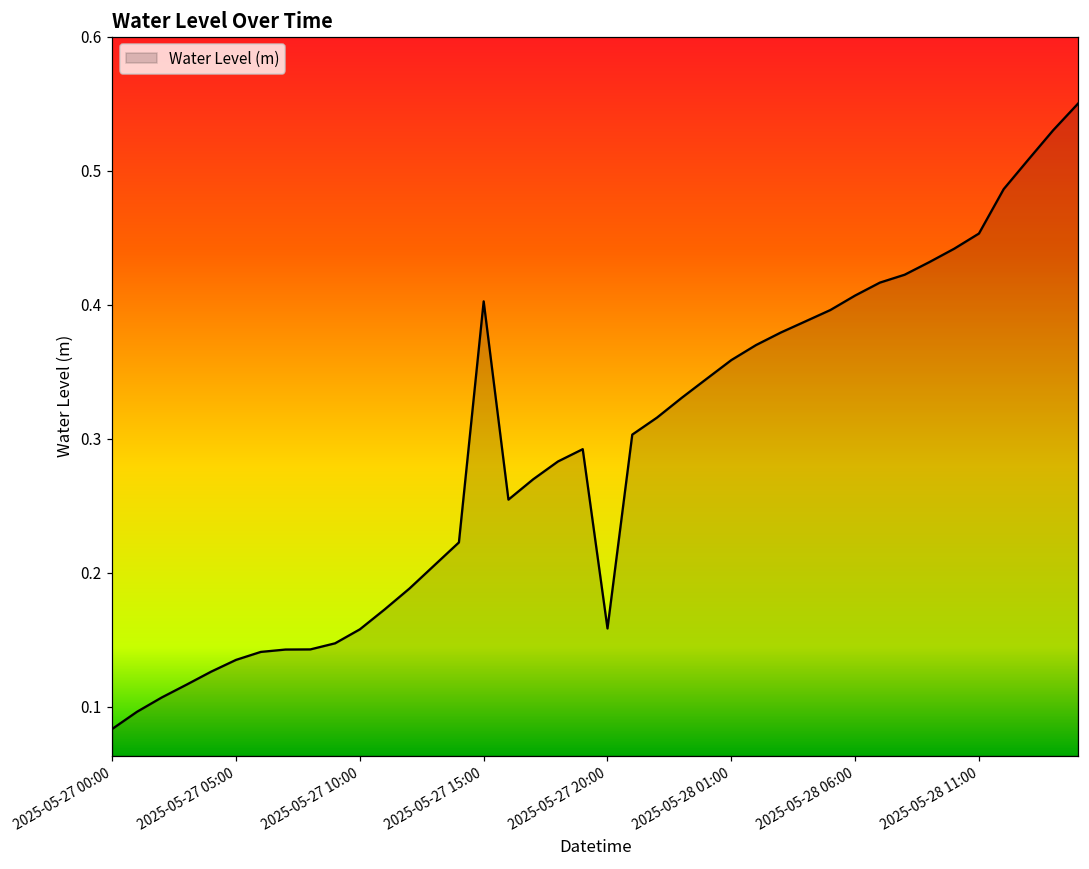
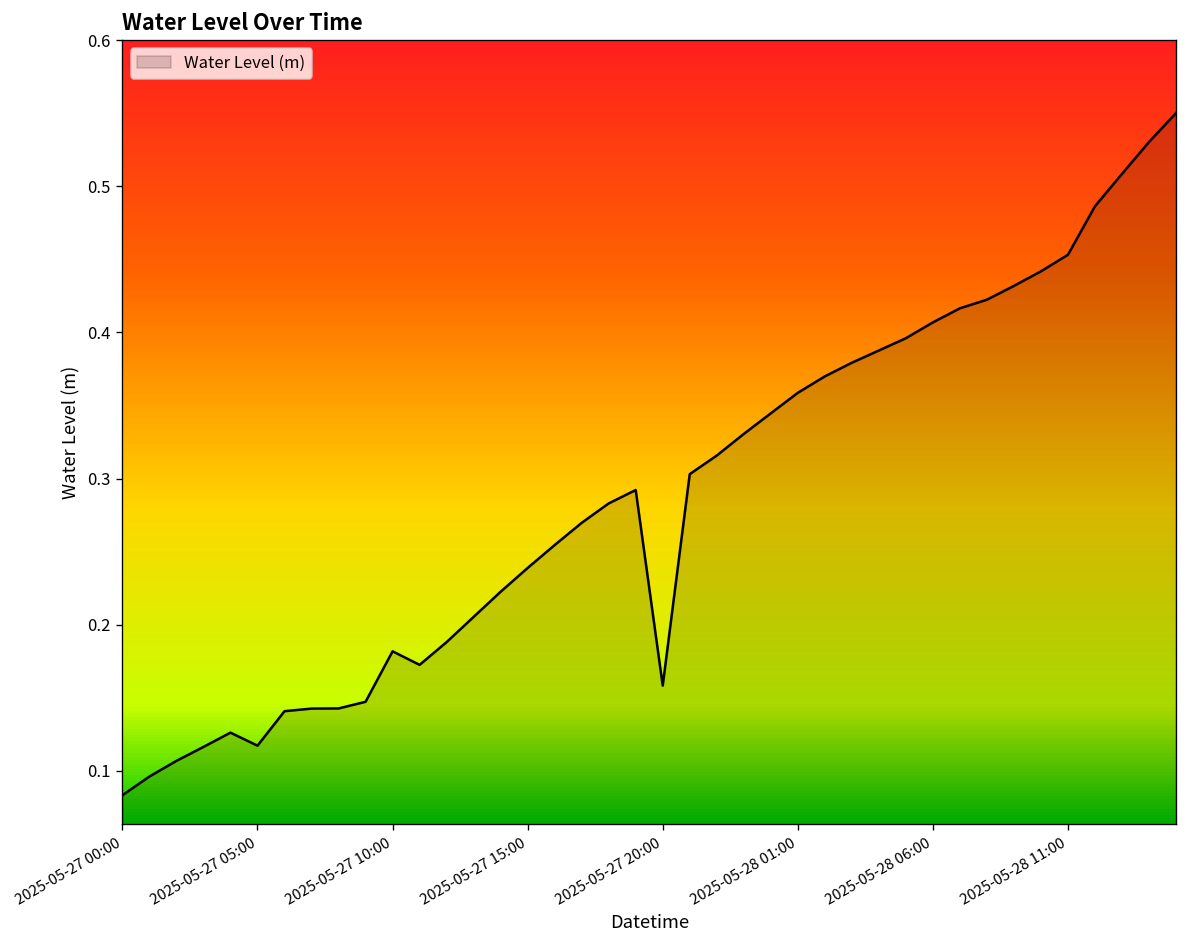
  {
    "2025-05-27 00:00": 0.083,
-   "2025-05-27 05:00": 0.135,
-   "2025-05-27 10:00": 0.158,
-   "2025-05-27 15:00": 0.403,
+   "2025-05-27 05:00": 0.117,
+   "2025-05-27 10:00": 0.182,
+   "2025-05-27 15:00": 0.239,
    "2025-05-27 20:00": 0.158,
    "2025-05-28 01:00": 0.359,
    "2025-05-28 06:00": 0.407,
    "2025-05-28 11:00": 0.453
  }
